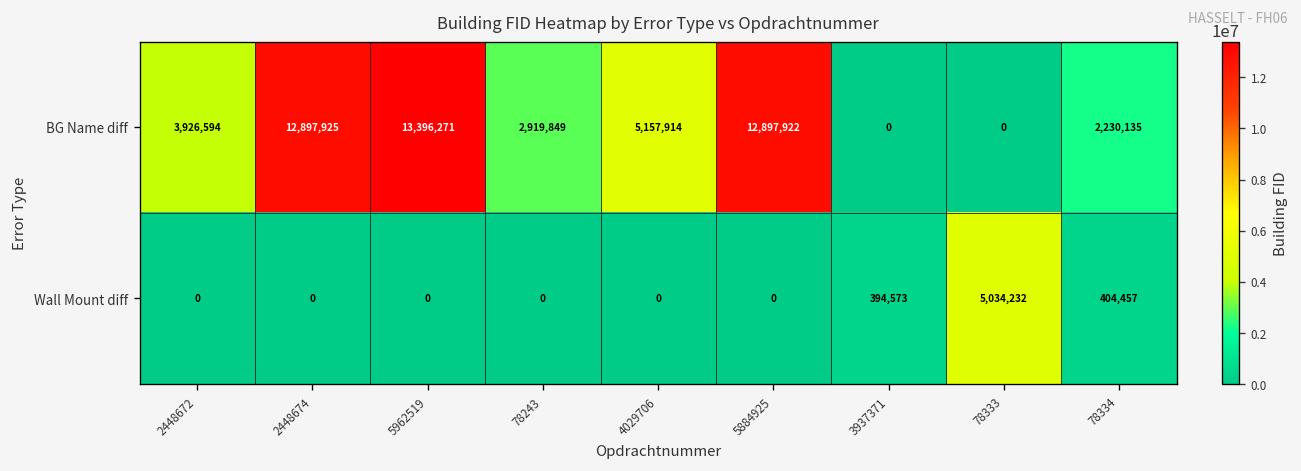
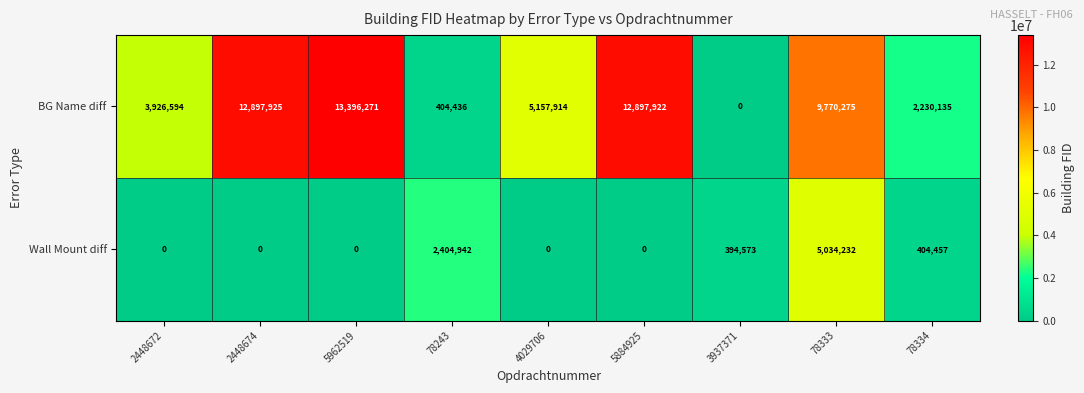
  {
    "BG Name diff": {
      "2448672": "3,926,594",
      "2448674": "12,897,925",
      "5962519": "13,396,271",
-     "78243": "2,919,849",
+     "78243": "404,436",
      "4029706": "5,157,914",
      "5884925": "12,897,922",
      "3937371": "0",
-     "78333": "0",
+     "78333": "9,770,275",
      "78334": "2,230,135"
    },
    "Wall Mount diff": {
      "2448672": "0",
      "2448674": "0",
      "5962519": "0",
-     "78243": "0",
+     "78243": "2,404,942",
      "4029706": "0",
      "5884925": "0",
      "3937371": "394,573",
      "78333": "5,034,232",
      "78334": "404,457"
    }
  }
